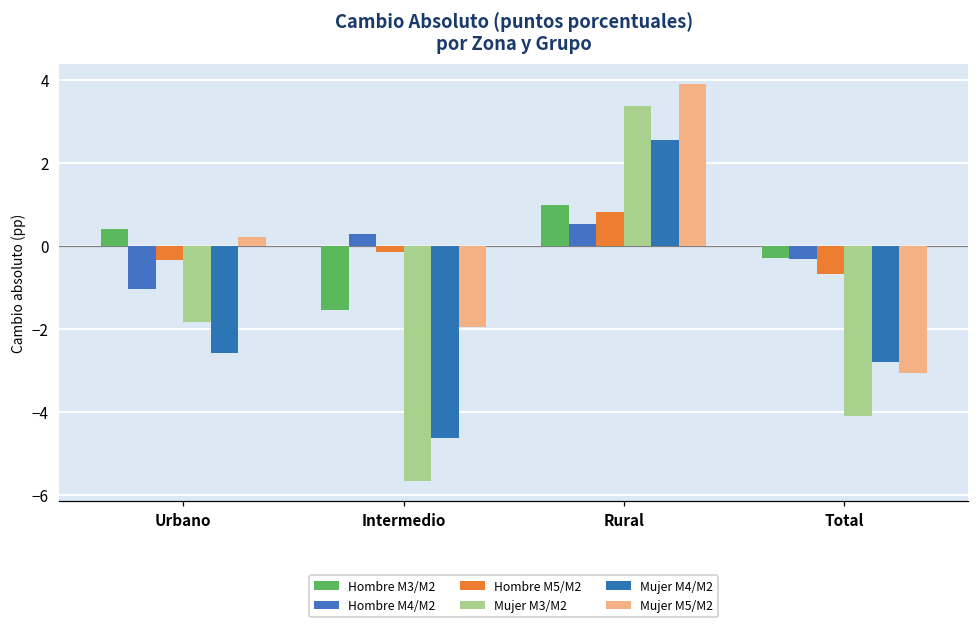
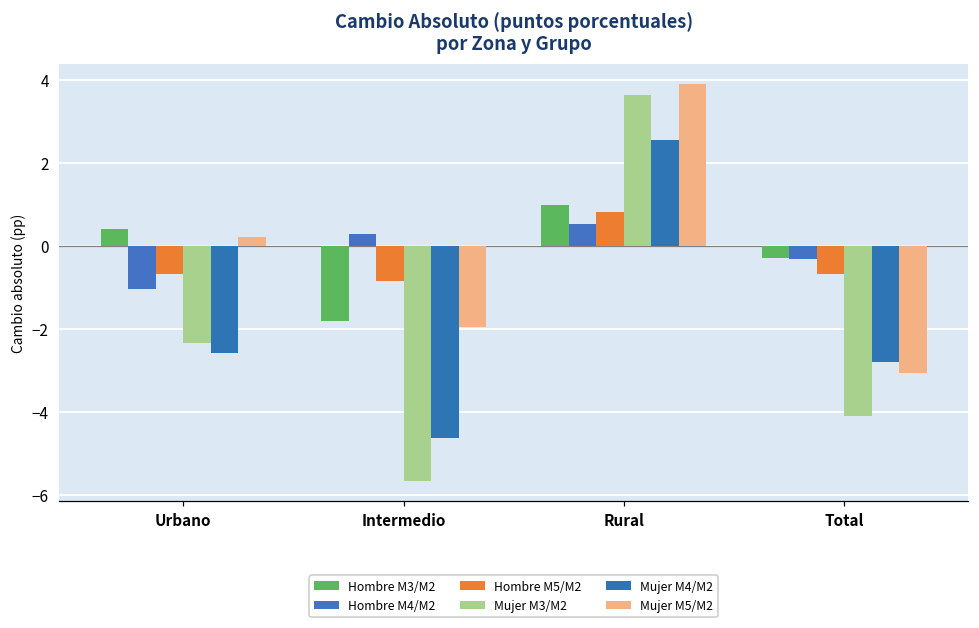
  {
    "Hombre M3/M2": {
      "Urbano": 0.4,
-     "Intermedio": -1.6,
+     "Intermedio": -1.8,
      "Rural": 1.0,
      "Total": -0.3
    },
    "Hombre M5/M2": {
-     "Urbano": -0.3,
-     "Intermedio": -0.2,
+     "Urbano": -0.7,
+     "Intermedio": -0.8,
      "Rural": 0.8,
      "Total": -0.7
    },
    "Mujer M3/M2": {
-     "Urbano": -1.8,
+     "Urbano": -2.3,
      "Intermedio": -5.7,
-     "Rural": 3.4,
+     "Rural": 3.6,
      "Total": -4.1
    },
    "Mujer M5/M2": {
      "Urbano": 0.2,
      "Intermedio": -1.9,
      "Rural": 3.9,
      "Total": -3.1
    }
  }
